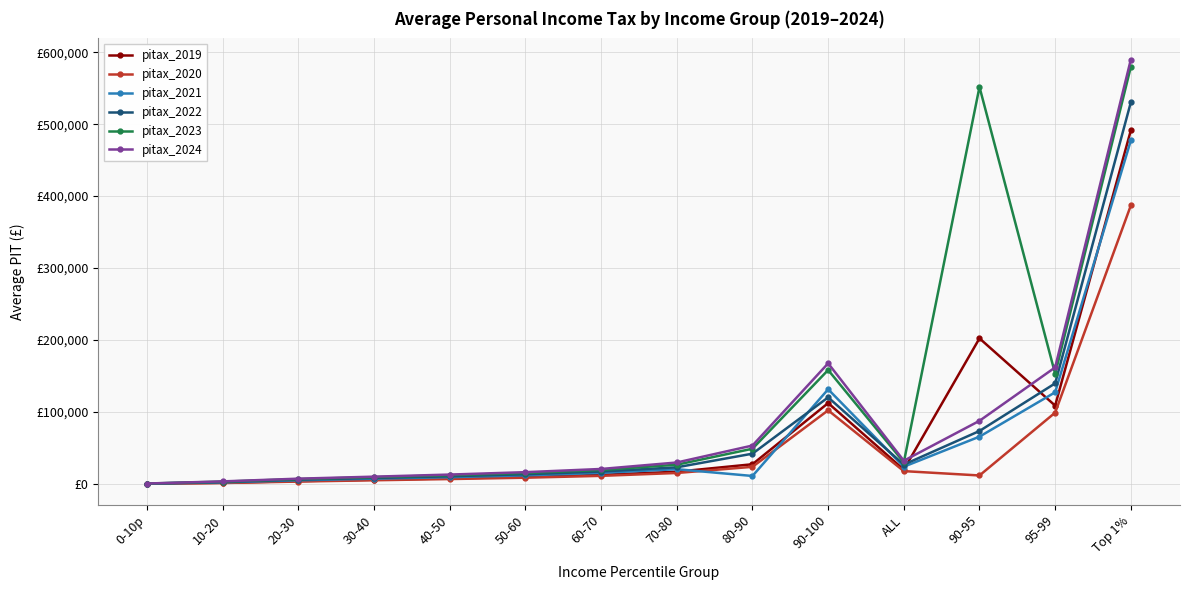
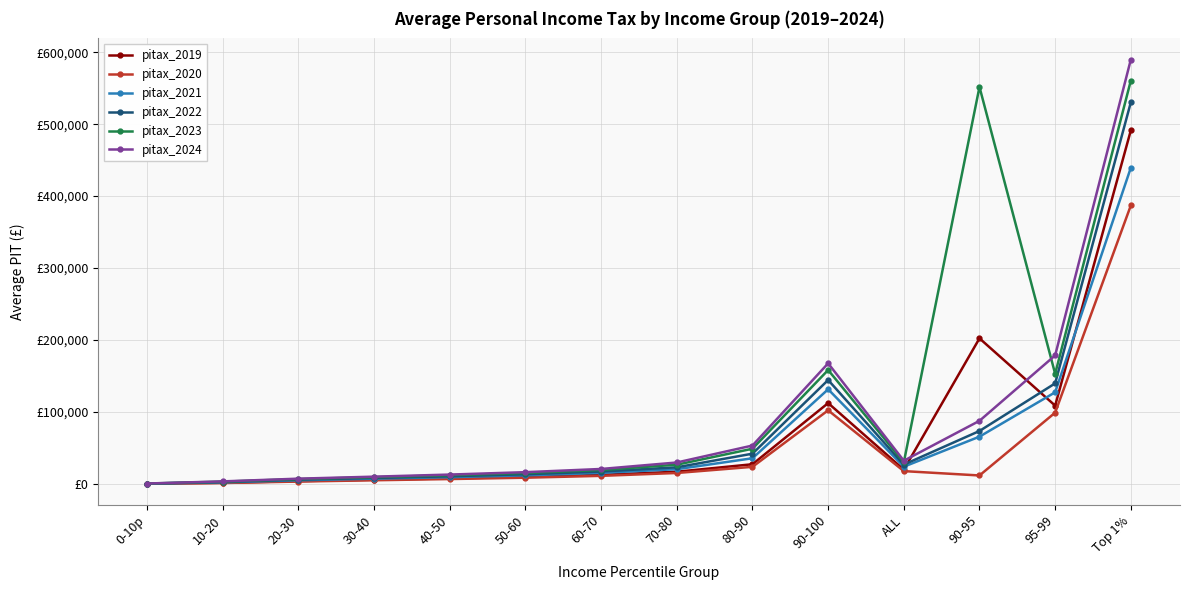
  {
    "pitax_2019": {
      "80-90": "£30,000",
      "90-100": "£110,000",
      "90-95": "£200,000",
      "95-99": "£110,000",
      "Top 1%": "£490,000"
    },
    "pitax_2020": {
      "80-90": "£20,000",
      "90-100": "£100,000",
      "90-95": "£10,000",
      "95-99": "£100,000",
      "Top 1%": "£390,000"
    },
    "pitax_2021": {
-     "80-90": "£10,000",
+     "80-90": "£40,000",
      "90-100": "£130,000",
      "90-95": "£70,000",
      "95-99": "£130,000",
-     "Top 1%": "£480,000"
+     "Top 1%": "£440,000"
    },
    "pitax_2022": {
      "80-90": "£40,000",
-     "90-100": "£120,000",
+     "90-100": "£140,000",
      "90-95": "£70,000",
      "95-99": "£140,000",
      "Top 1%": "£530,000"
    },
    "pitax_2023": {
      "80-90": "£50,000",
      "90-100": "£160,000",
      "90-95": "£550,000",
      "95-99": "£150,000",
-     "Top 1%": "£580,000"
+     "Top 1%": "£560,000"
    },
    "pitax_2024": {
      "80-90": "£50,000",
      "90-100": "£170,000",
      "90-95": "£90,000",
-     "95-99": "£160,000",
+     "95-99": "£180,000",
      "Top 1%": "£590,000"
    }
  }
